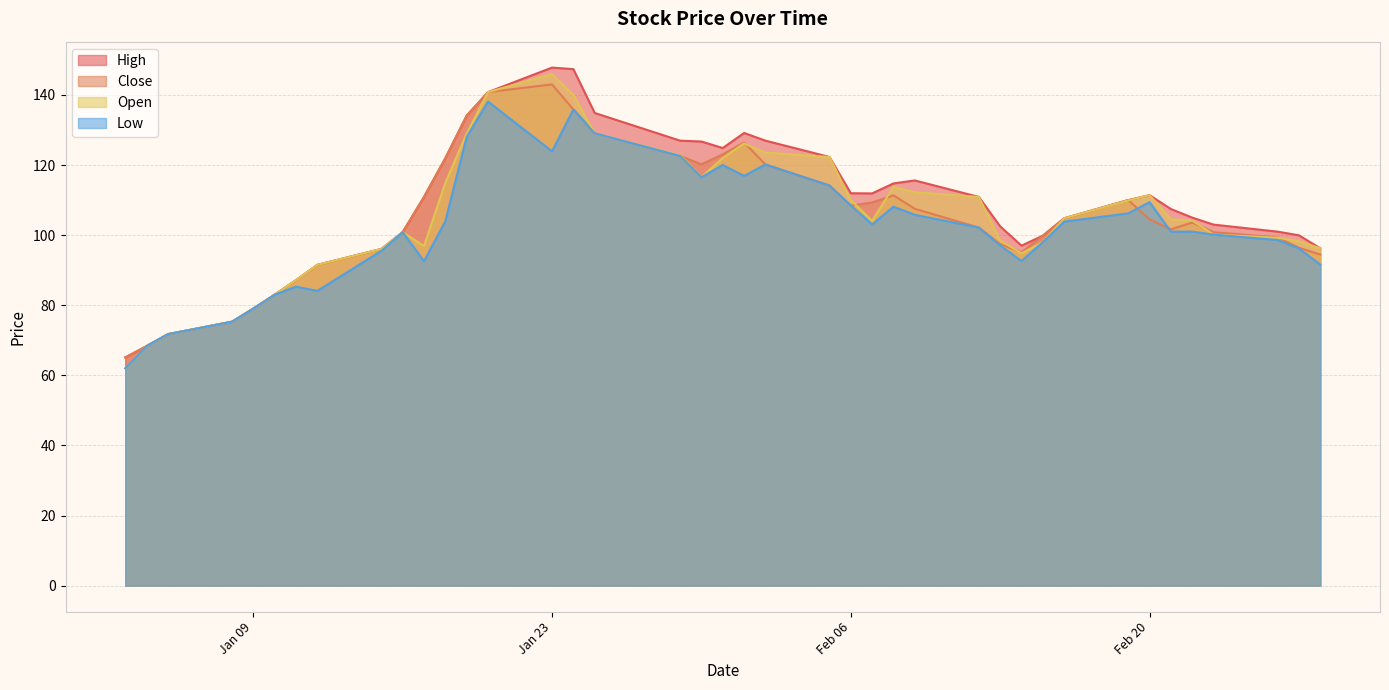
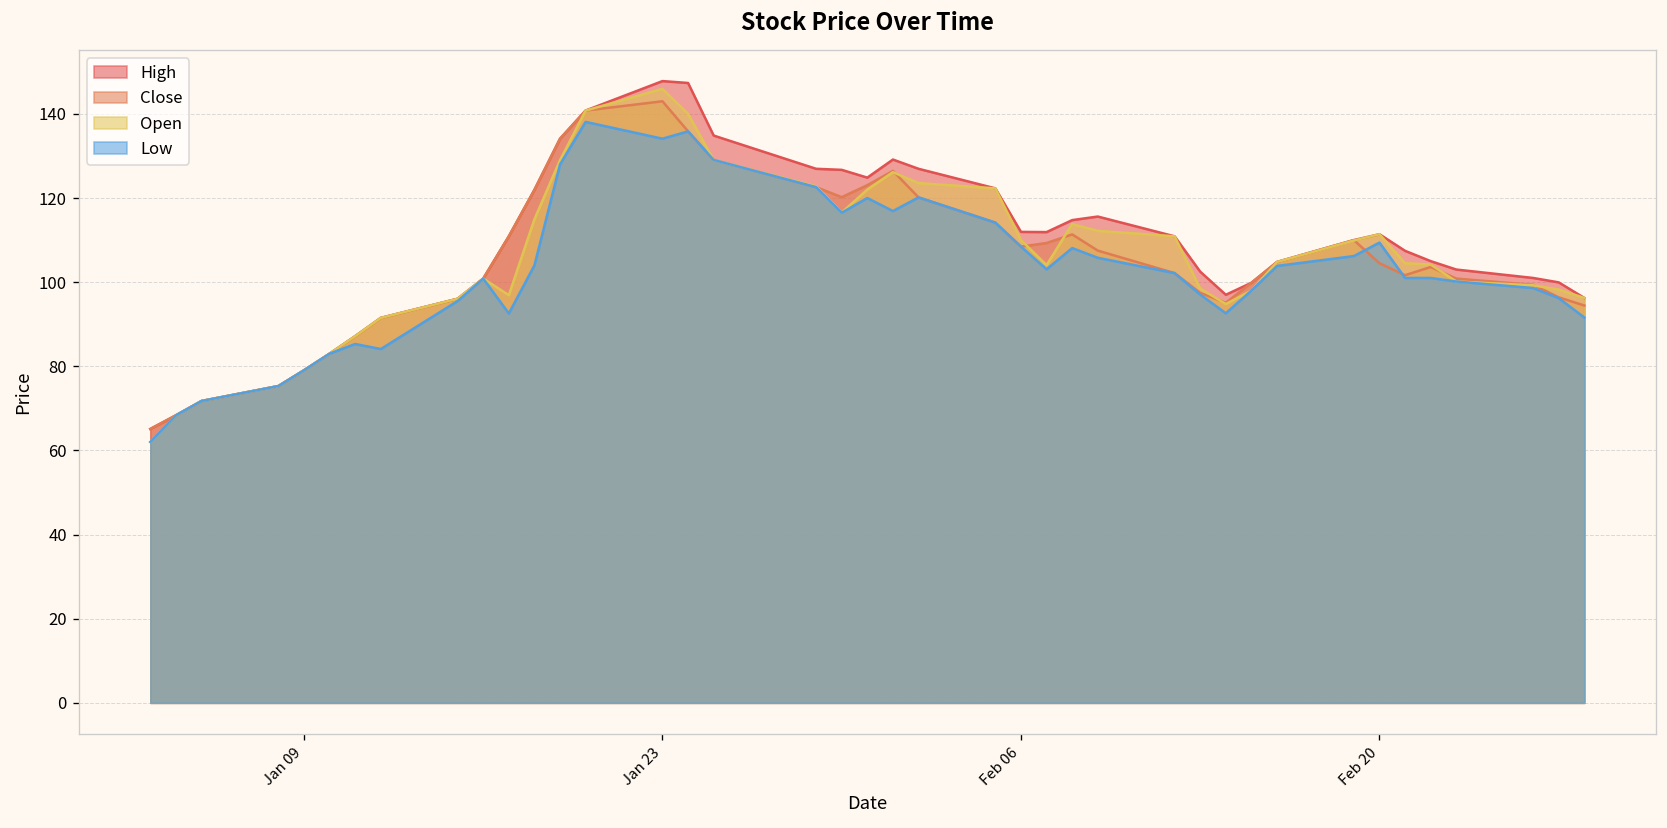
  {
    "Low": {
-     "Jan 23": 124,
+     "Jan 23": 134,
      "Feb 20": 109
    }
  }
